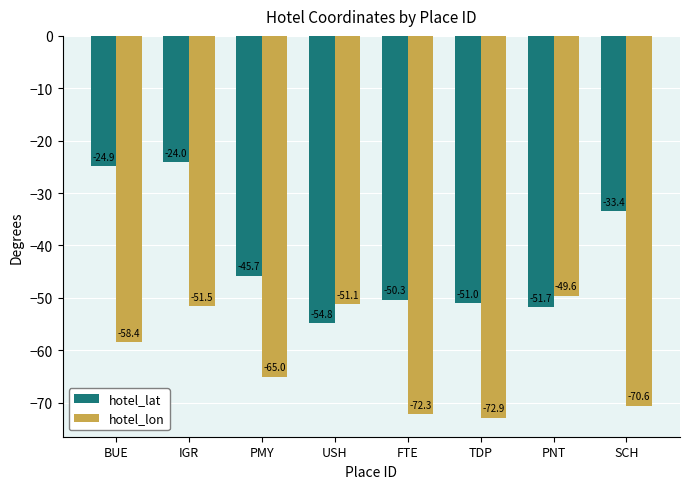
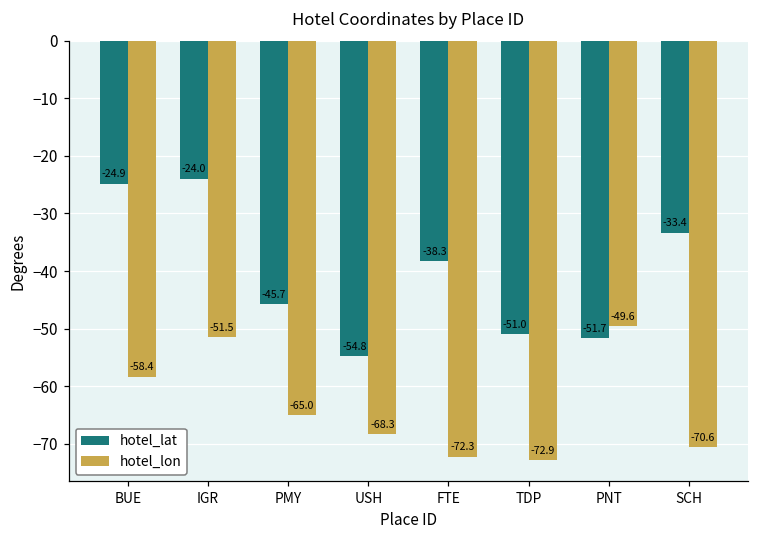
  {
    "hotel_lat": {
      "BUE": -24.9,
      "IGR": -24.0,
      "PMY": -45.7,
      "USH": -54.8,
-     "FTE": -50.3,
+     "FTE": -38.3,
      "TDP": -51.0,
      "PNT": -51.7,
      "SCH": -33.4
    },
    "hotel_lon": {
      "BUE": -58.4,
      "IGR": -51.5,
      "PMY": -65.0,
-     "USH": -51.1,
+     "USH": -68.3,
      "FTE": -72.3,
      "TDP": -72.9,
      "PNT": -49.6,
      "SCH": -70.6
    }
  }
